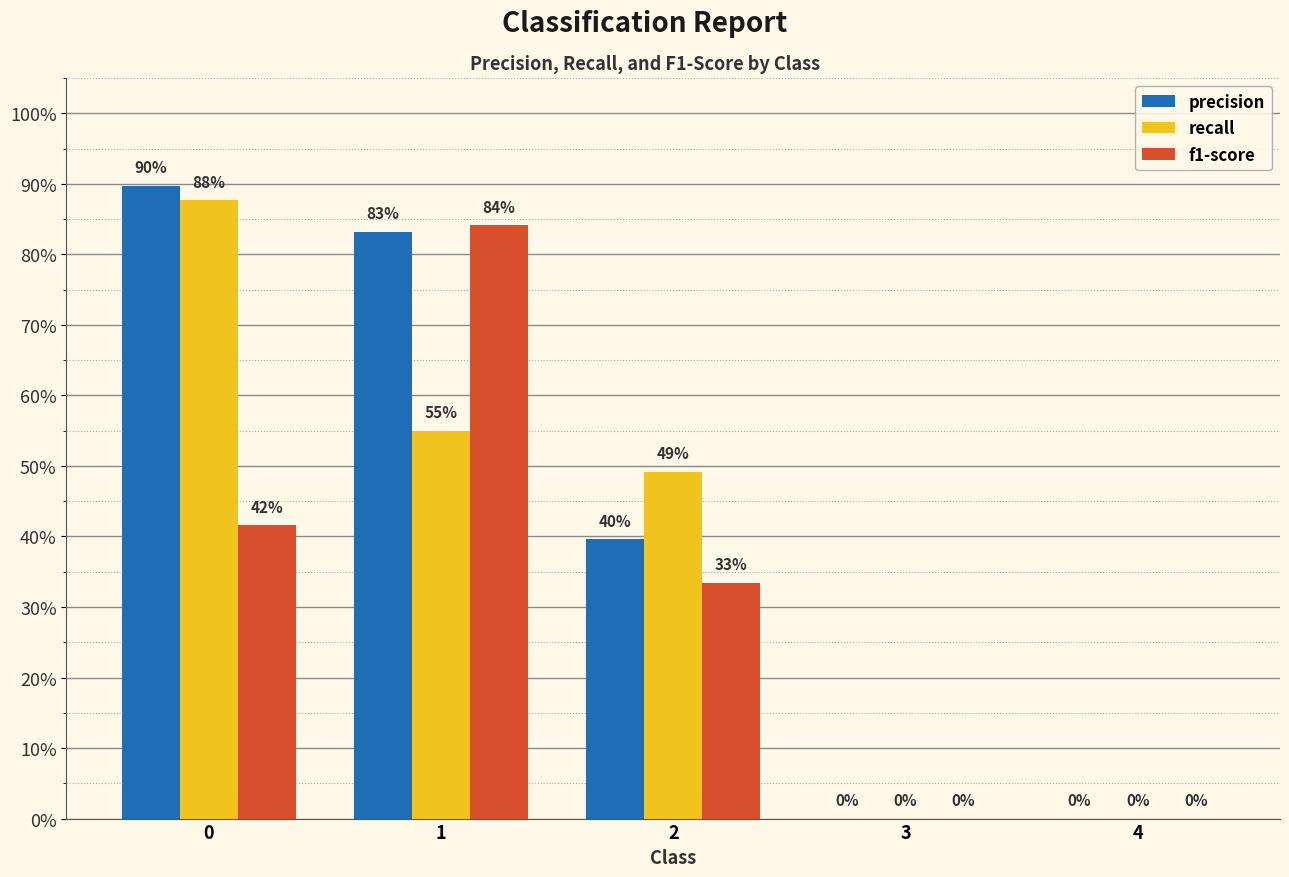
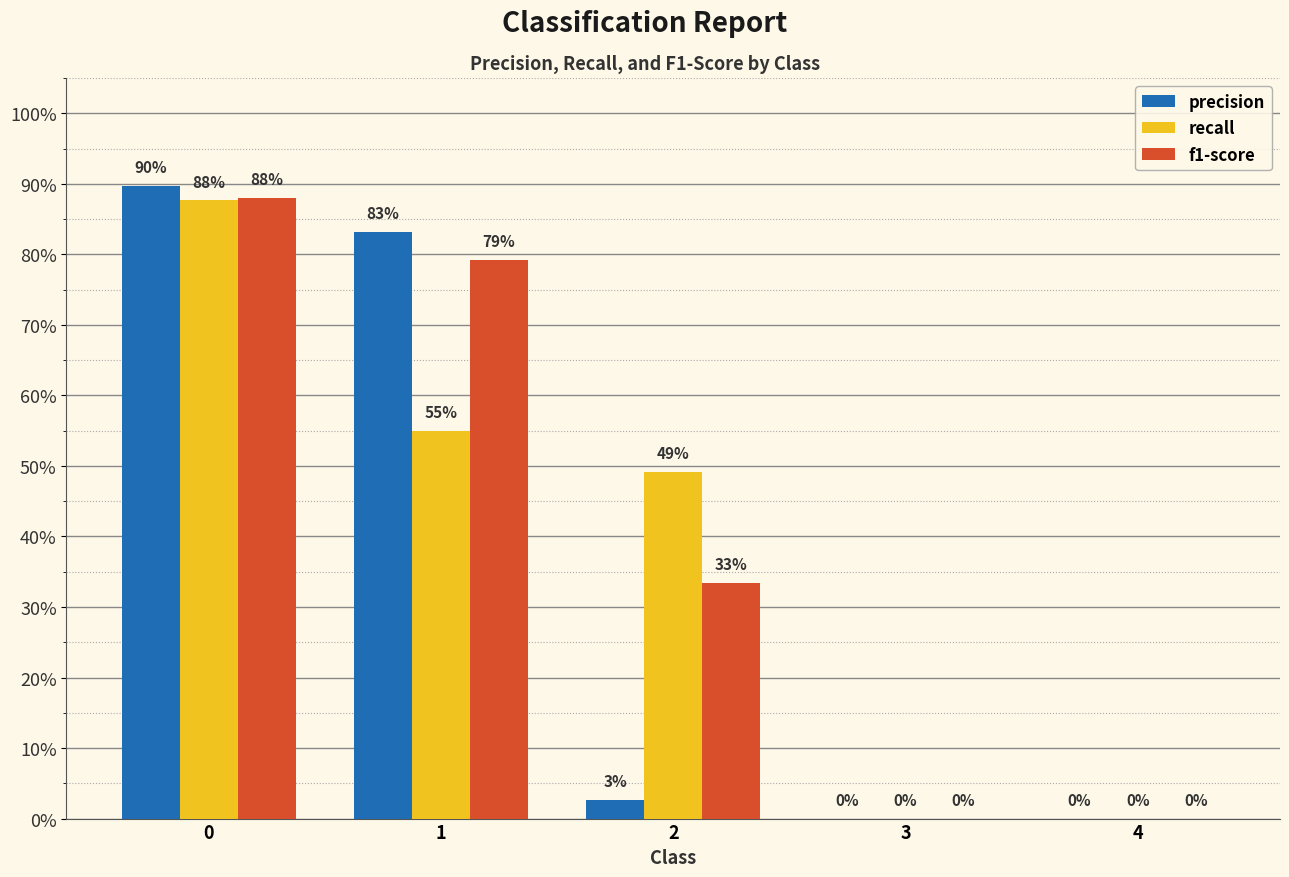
  {
    "precision": {
      "0": "90%",
      "1": "83%",
-     "2": "40%",
+     "2": "3%",
      "3": "0%",
      "4": "0%"
    },
    "recall": {
      "0": "88%",
      "1": "55%",
      "2": "49%",
      "3": "0%",
      "4": "0%"
    },
    "f1-score": {
-     "0": "42%",
-     "1": "84%",
+     "0": "88%",
+     "1": "79%",
      "2": "33%",
      "3": "0%",
      "4": "0%"
    }
  }
